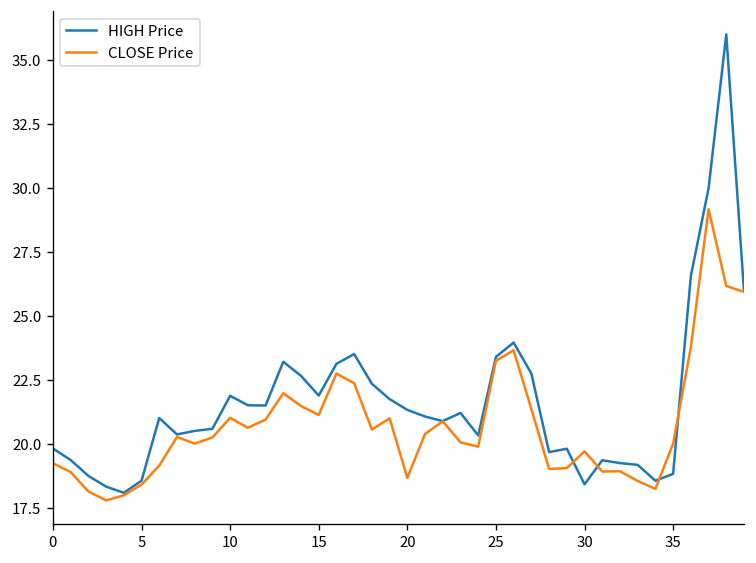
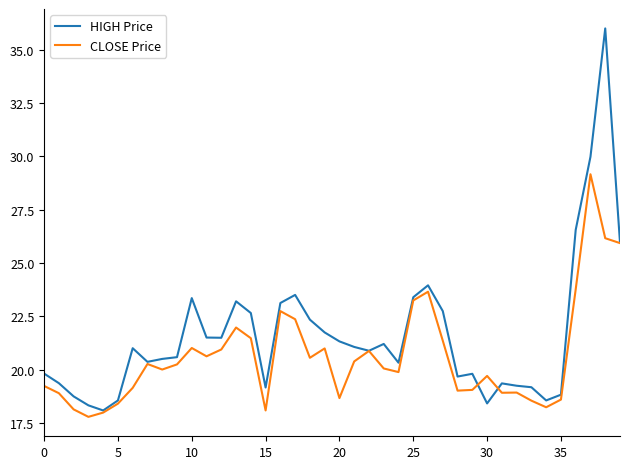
  {
    "HIGH Price": {
      "0": 19.8,
      "5": 18.6,
-     "10": 21.9,
-     "15": 21.9,
+     "10": 23.4,
+     "15": 19.2,
      "20": 21.3,
      "25": 23.4,
      "30": 18.4,
      "35": 18.8
    },
    "CLOSE Price": {
      "0": 19.2,
      "5": 18.4,
      "10": 21.0,
-     "15": 21.1,
+     "15": 18.1,
      "20": 18.7,
      "25": 23.2,
      "30": 19.7,
-     "35": 20.0
+     "35": 18.6
    }
  }
